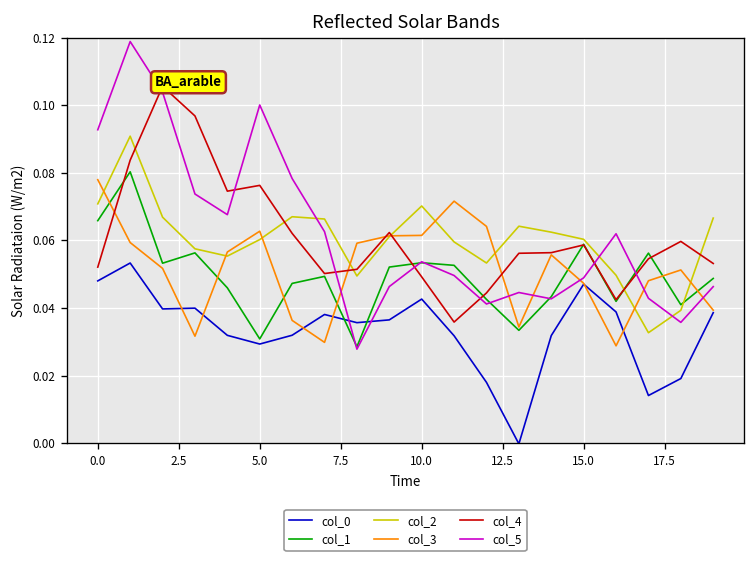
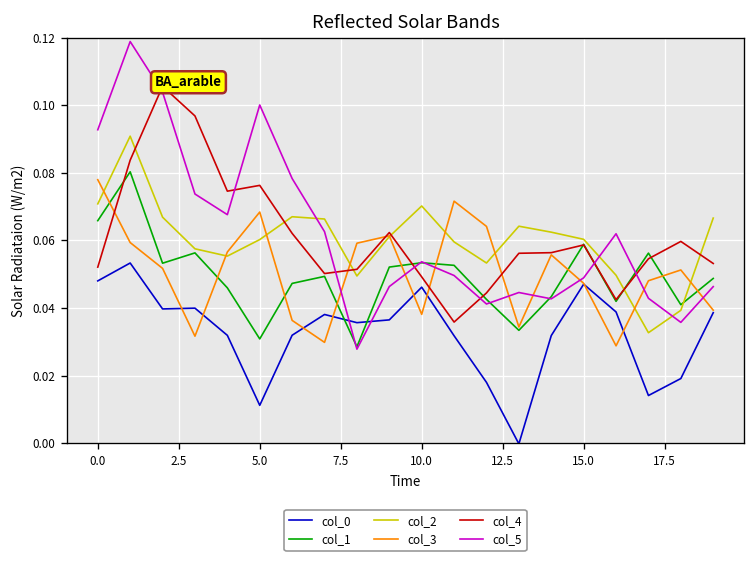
  {
    "col_0": {
      "0.0": 0.048,
-     "5.0": 0.029,
-     "10.0": 0.043
+     "5.0": 0.011,
+     "10.0": 0.046
    },
    "col_1": {
      "0.0": 0.066,
      "5.0": 0.031
    },
    "col_2": {
      "0.0": 0.071,
      "5.0": 0.060,
      "10.0": 0.070,
      "15.0": 0.060
    },
    "col_3": {
      "0.0": 0.078,
-     "5.0": 0.063,
-     "10.0": 0.061
+     "5.0": 0.068,
+     "10.0": 0.038
    },
    "col_4": {
      "0.0": 0.052,
      "5.0": 0.076,
      "10.0": 0.049
    },
    "col_5": {
      "0.0": 0.093,
      "5.0": 0.100,
      "15.0": 0.049
    }
  }
